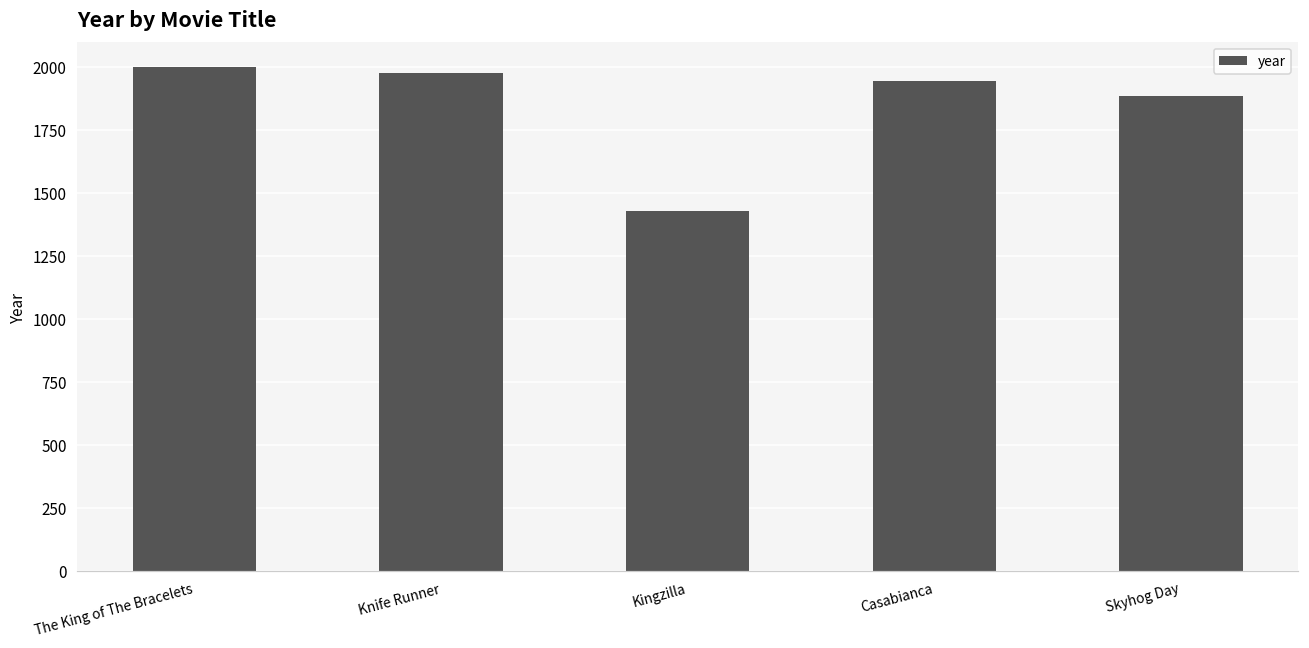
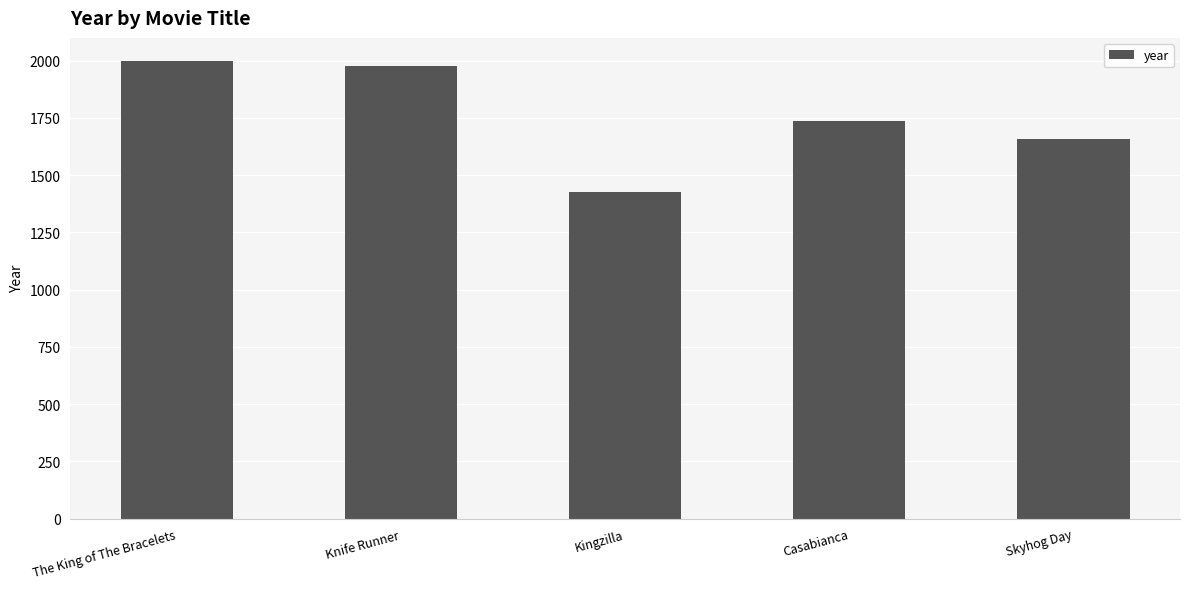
  {
    "The King of The Bracelets": 2000,
    "Knife Runner": 1980,
    "Kingzilla": 1430,
-   "Casabianca": 1940,
-   "Skyhog Day": 1880
+   "Casabianca": 1740,
+   "Skyhog Day": 1660
  }
